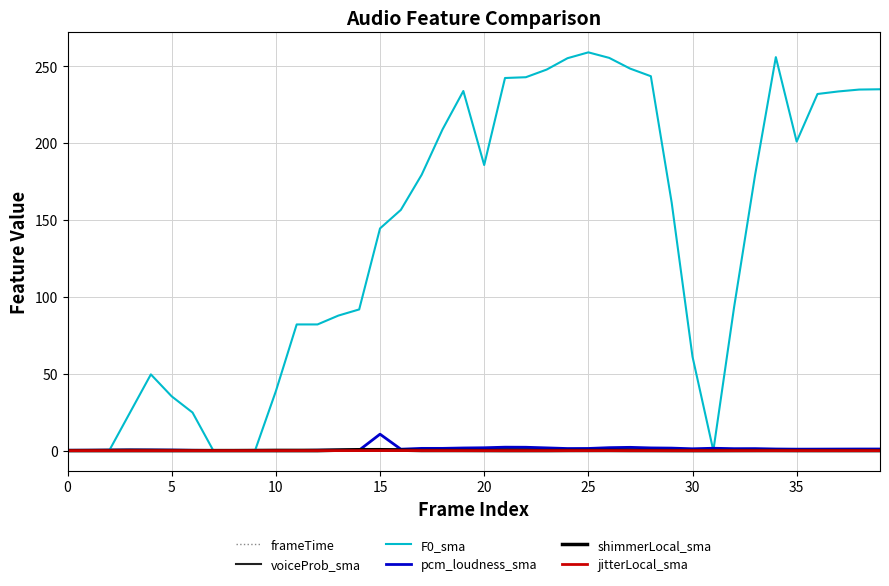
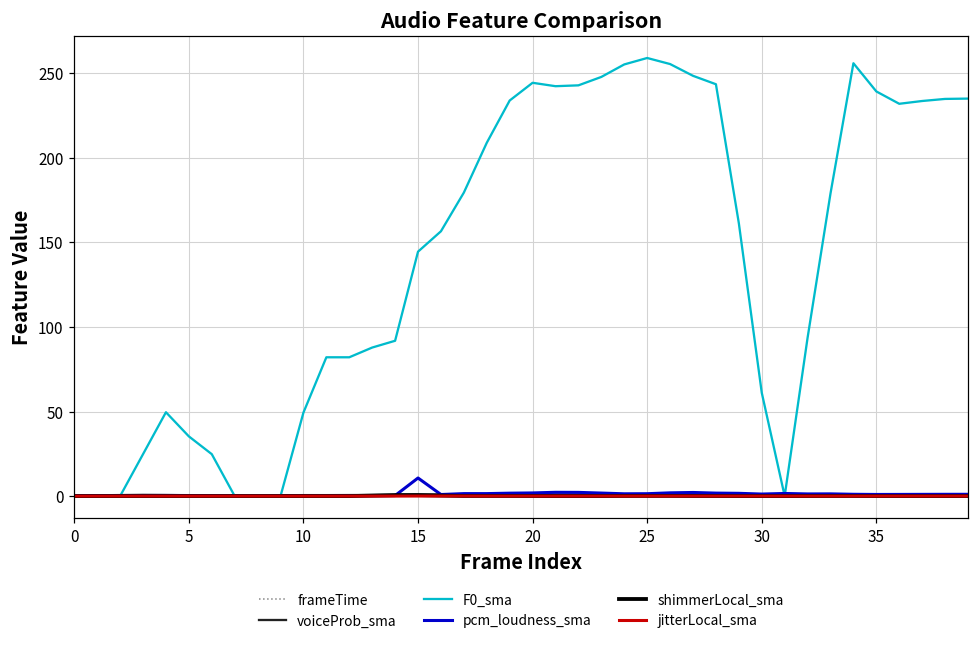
  {
    "F0_sma": {
      "5": 35,
-     "10": 39,
+     "10": 49,
      "15": 145,
-     "20": 186,
+     "20": 244,
      "25": 259,
      "30": 61,
-     "35": 201
+     "35": 239
    },
    "pcm_loudness_sma": {
      "15": 11
    }
  }
